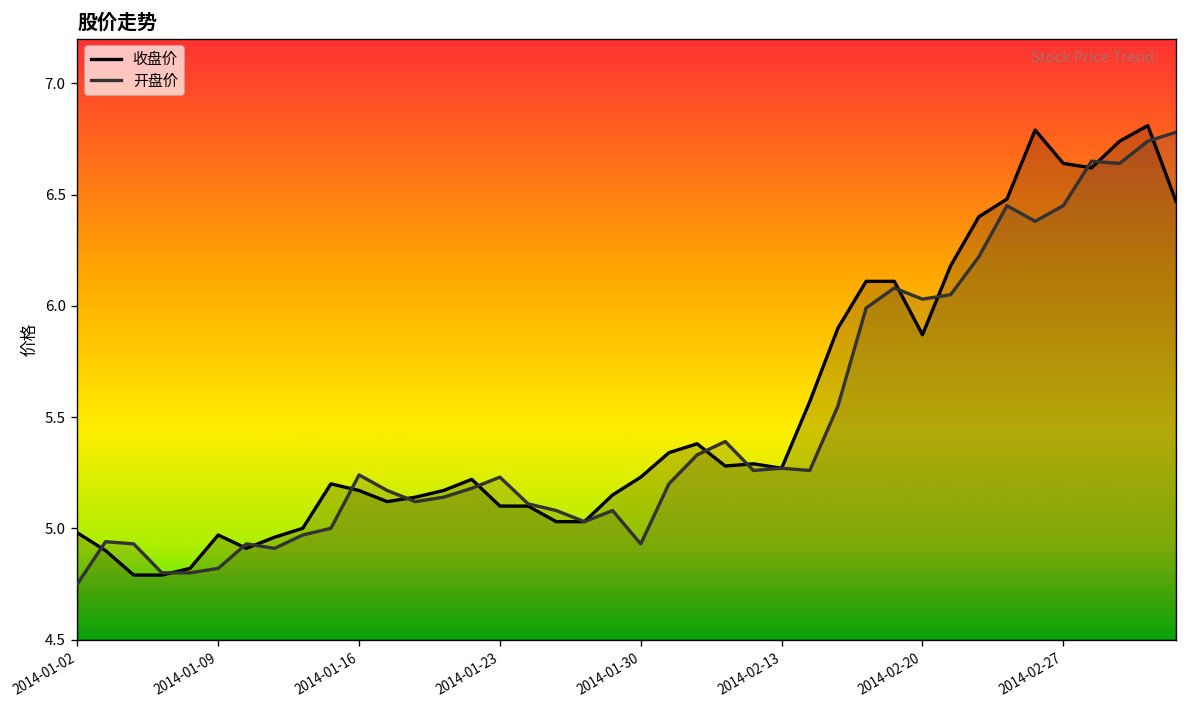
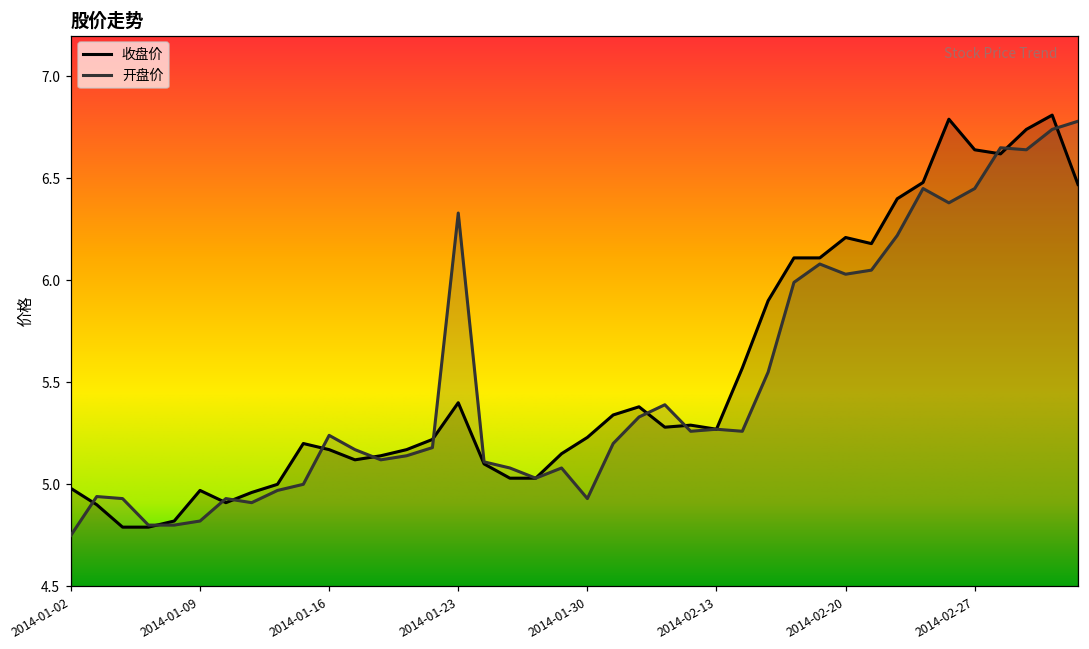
  {
    "收盘价": {
      "2014-01-02": 4.98,
      "2014-01-09": 4.97,
      "2014-01-16": 5.17,
-     "2014-01-23": 5.1,
+     "2014-01-23": 5.4,
      "2014-01-30": 5.23,
-     "2014-02-20": 5.87,
+     "2014-02-20": 6.21,
      "2014-02-27": 6.64
    },
    "开盘价": {
      "2014-01-02": 4.75,
      "2014-01-09": 4.82,
      "2014-01-16": 5.24,
-     "2014-01-23": 5.23,
+     "2014-01-23": 6.33,
      "2014-01-30": 4.93,
      "2014-02-20": 6.03,
      "2014-02-27": 6.45
    }
  }
